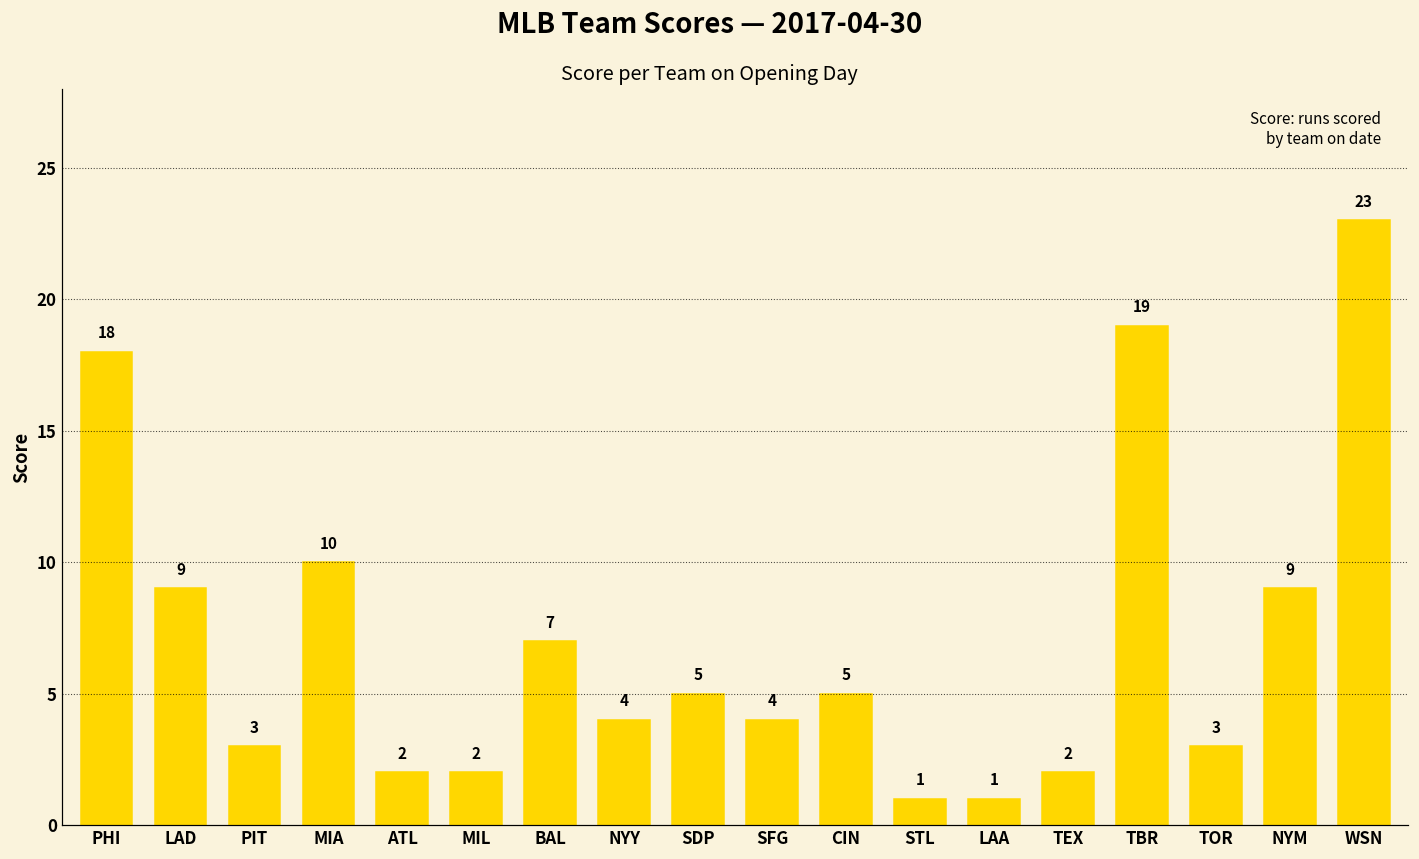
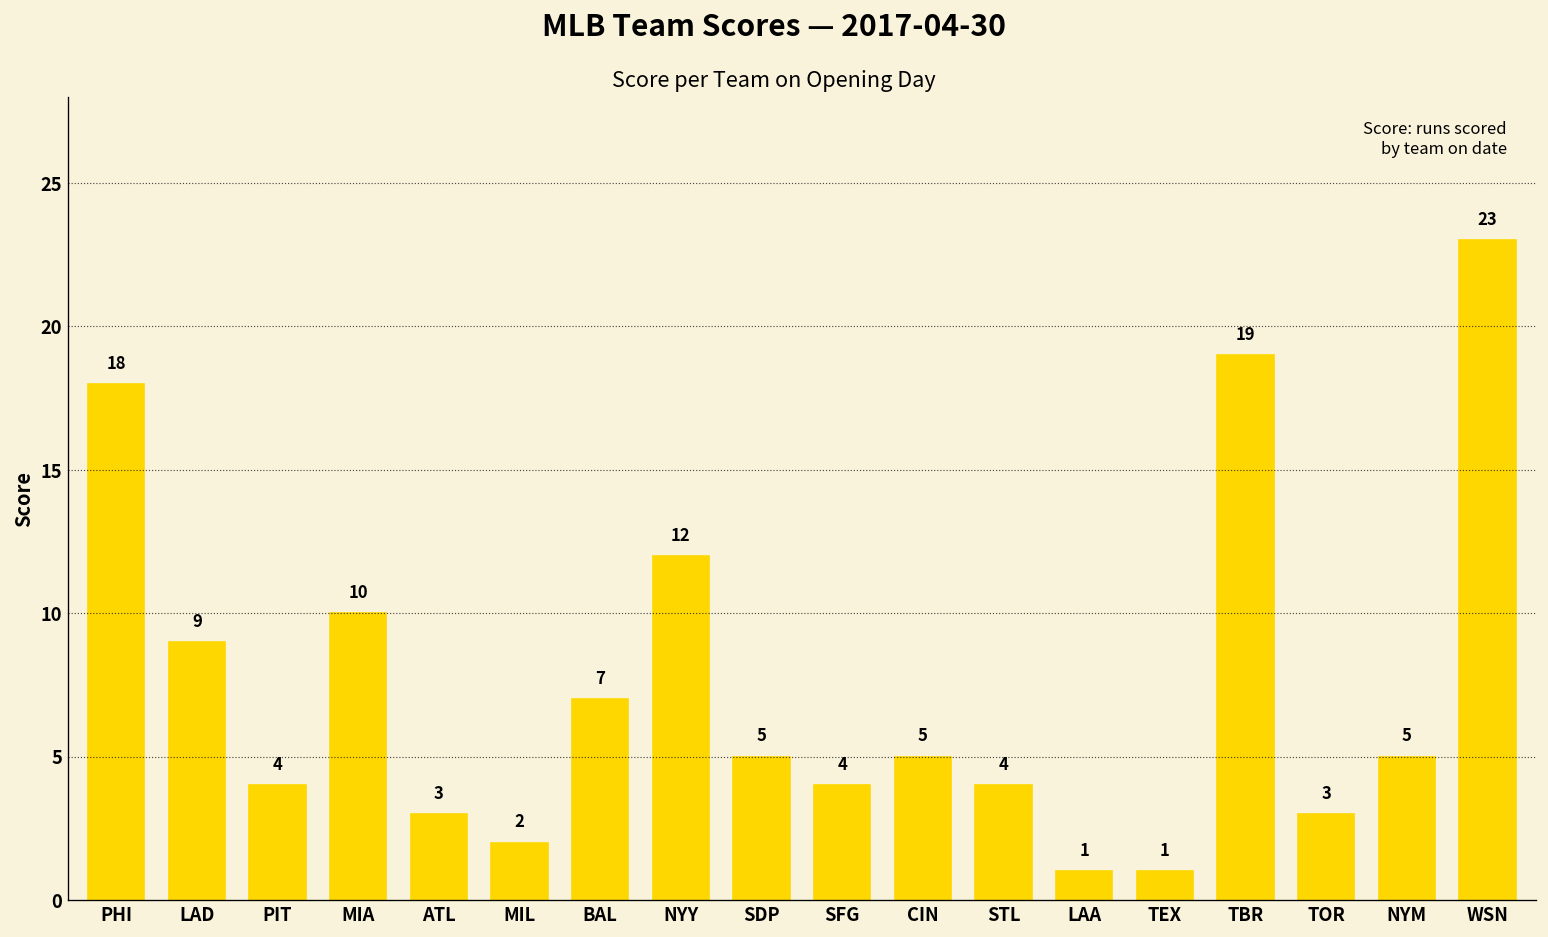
  {
    "PHI": 18,
    "LAD": 9,
-   "PIT": 3,
+   "PIT": 4,
    "MIA": 10,
-   "ATL": 2,
+   "ATL": 3,
    "MIL": 2,
    "BAL": 7,
-   "NYY": 4,
+   "NYY": 12,
    "SDP": 5,
    "SFG": 4,
    "CIN": 5,
-   "STL": 1,
+   "STL": 4,
    "LAA": 1,
-   "TEX": 2,
+   "TEX": 1,
    "TBR": 19,
    "TOR": 3,
-   "NYM": 9,
+   "NYM": 5,
    "WSN": 23
  }
